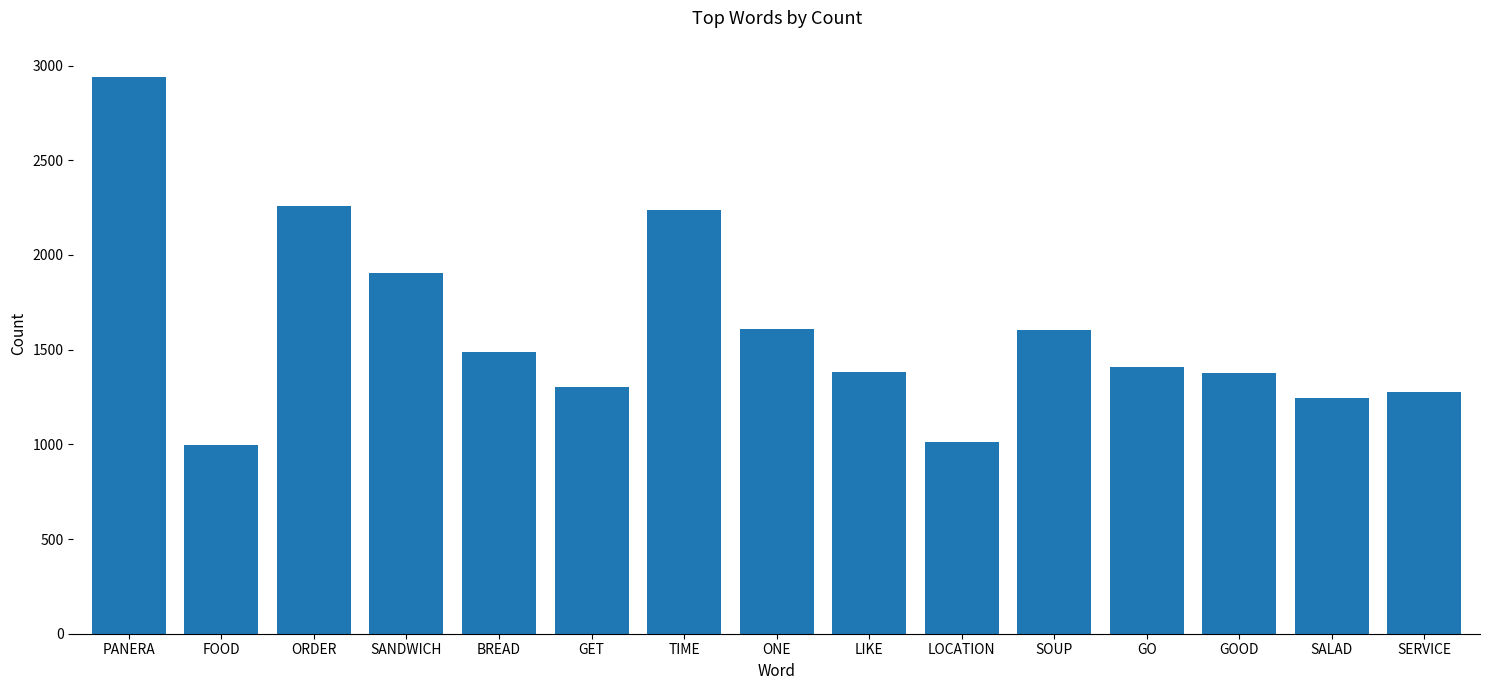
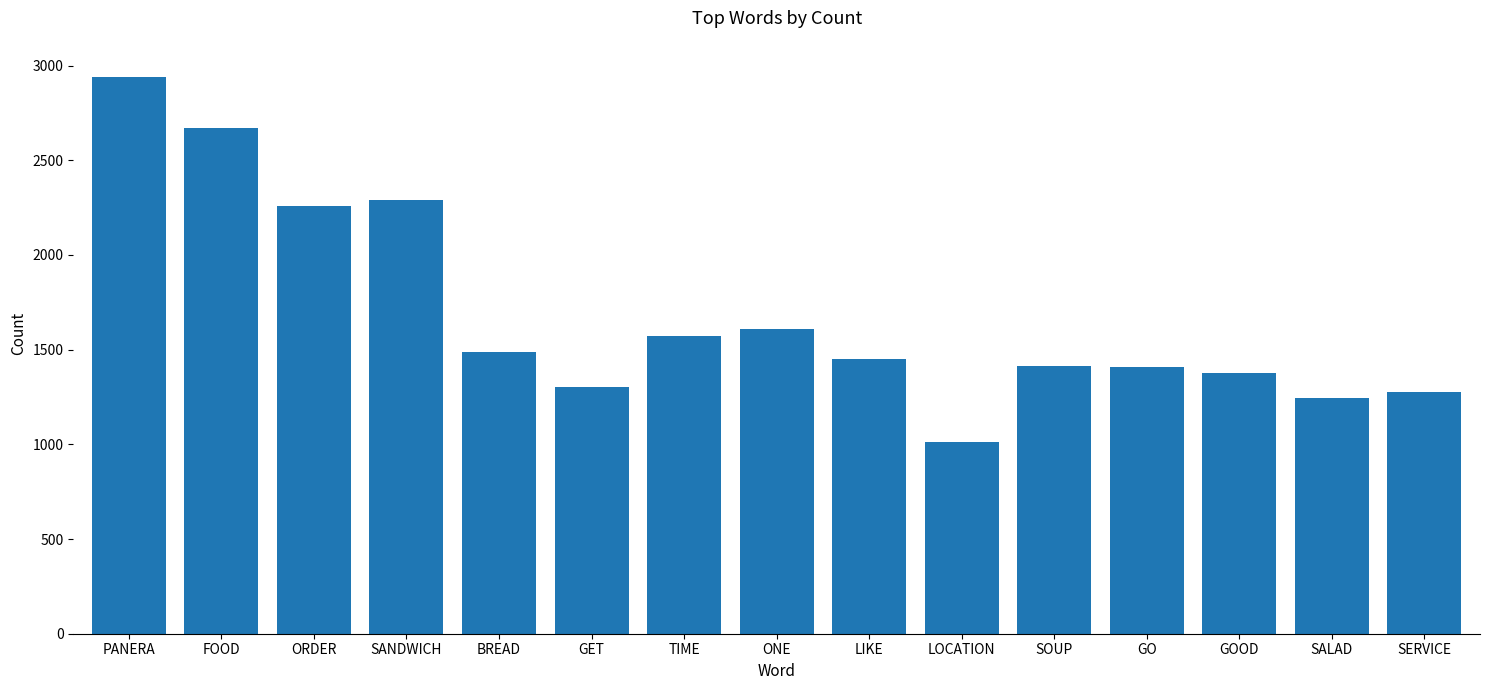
  {
    "PANERA": 2940,
-   "FOOD": 1000,
+   "FOOD": 2670,
    "ORDER": 2260,
-   "SANDWICH": 1900,
+   "SANDWICH": 2290,
    "BREAD": 1490,
    "GET": 1300,
-   "TIME": 2240,
+   "TIME": 1570,
    "ONE": 1610,
-   "LIKE": 1380,
+   "LIKE": 1450,
    "LOCATION": 1010,
-   "SOUP": 1600,
+   "SOUP": 1420,
    "GO": 1410,
    "GOOD": 1370,
    "SALAD": 1240,
    "SERVICE": 1280
  }
